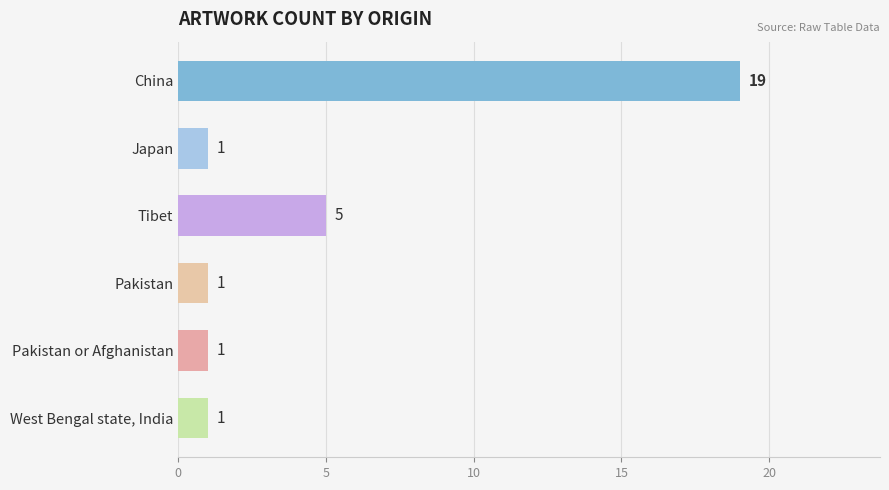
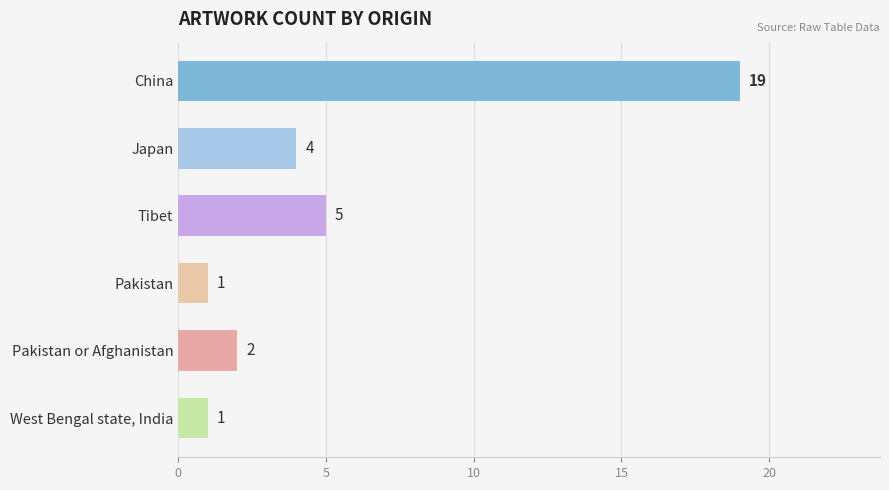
  {
    "China": 19,
-   "Japan": 1,
+   "Japan": 4,
    "Tibet": 5,
    "Pakistan": 1,
-   "Pakistan or Afghanistan": 1,
+   "Pakistan or Afghanistan": 2,
    "West Bengal state, India": 1
  }
